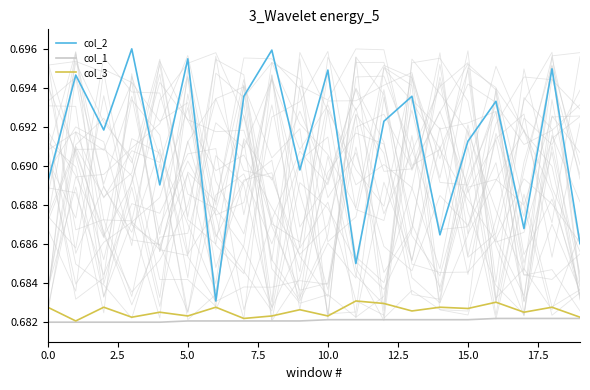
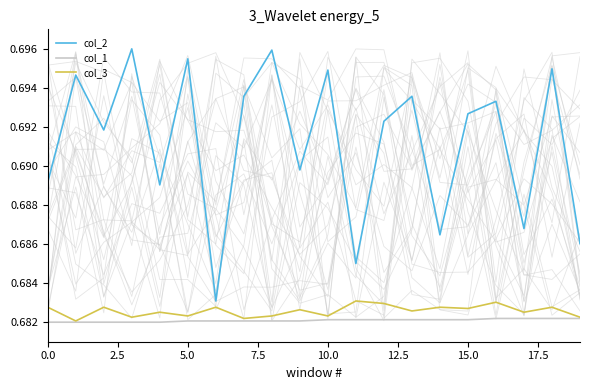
  {
    "col_2": {
      "0.0": 0.6892,
      "5.0": 0.6955,
      "10.0": 0.6949,
-     "15.0": 0.6913
+     "15.0": 0.6927
    },
    "col_3": {
      "5.0": 0.6823,
      "15.0": 0.6827
    }
  }
